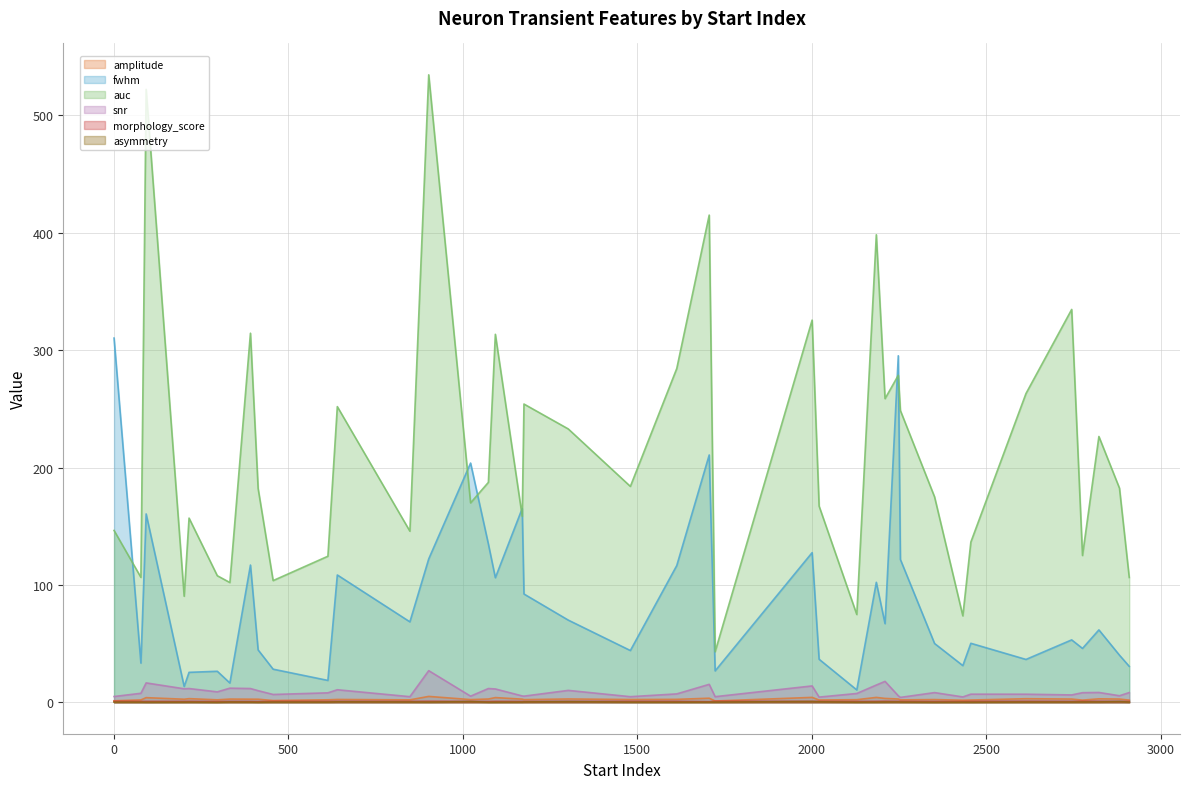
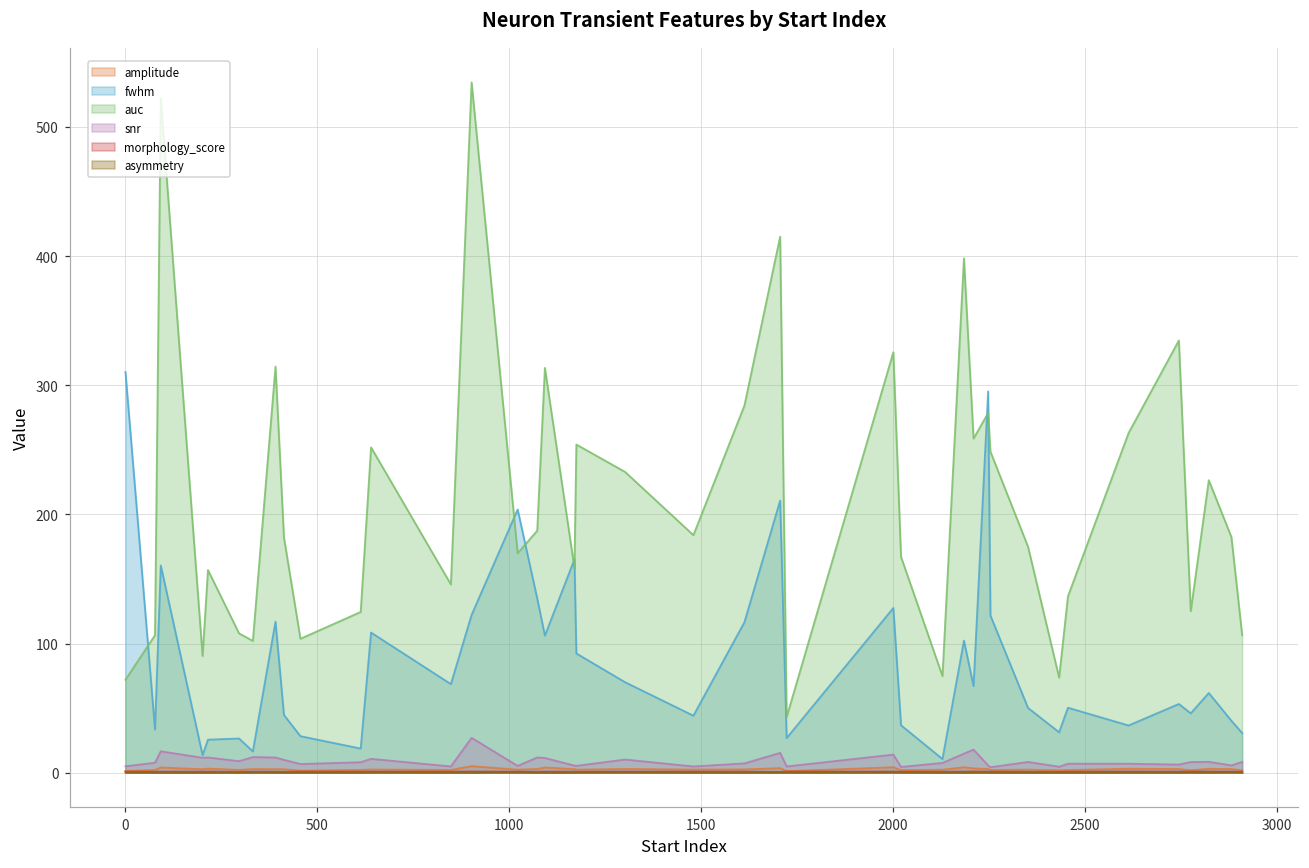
  {
    "fwhm": {
      "0": 310
    },
    "auc": {
-     "0": 146
+     "0": 72
    },
    "snr": {
      "0": 5
    }
  }
